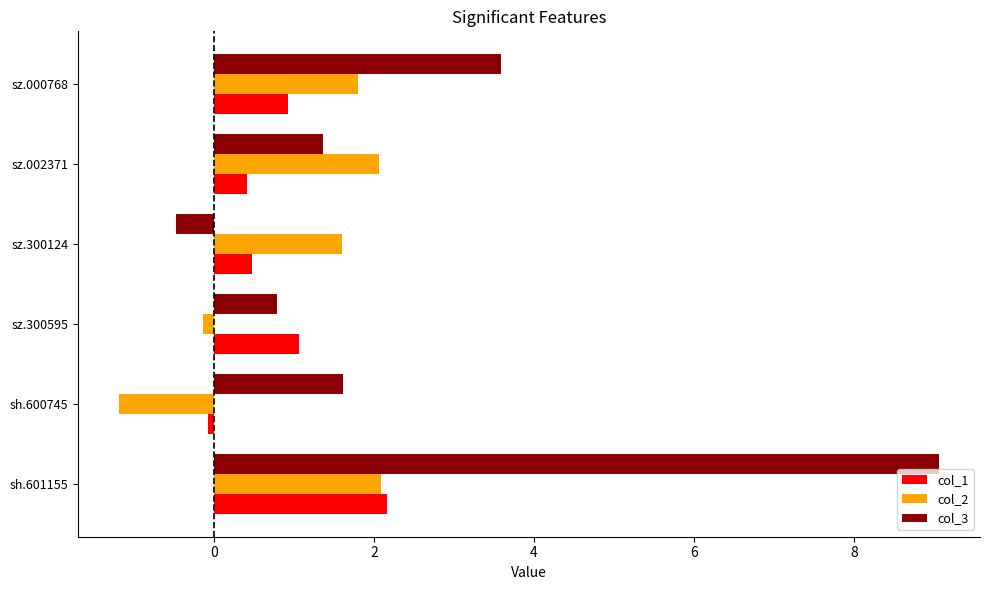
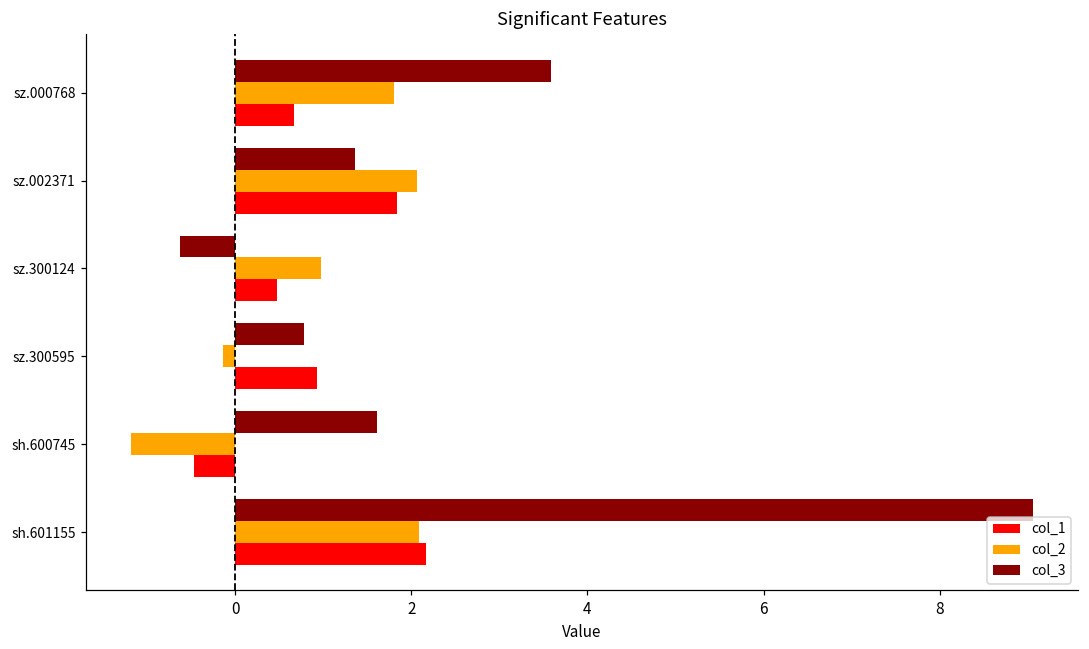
  {
    "col_1": {
-     "sz.000768": 0.9,
-     "sz.002371": 0.4,
+     "sz.000768": 0.7,
+     "sz.002371": 1.8,
      "sz.300124": 0.5,
-     "sz.300595": 1.1,
-     "sh.600745": -0.1,
+     "sz.300595": 0.9,
+     "sh.600745": -0.5,
      "sh.601155": 2.2
    },
    "col_2": {
      "sz.000768": 1.8,
      "sz.002371": 2.1,
-     "sz.300124": 1.6,
+     "sz.300124": 1.0,
      "sz.300595": -0.1,
      "sh.600745": -1.2,
      "sh.601155": 2.1
    },
    "col_3": {
      "sz.000768": 3.6,
      "sz.002371": 1.4,
-     "sz.300124": -0.5,
+     "sz.300124": -0.6,
      "sz.300595": 0.8,
      "sh.600745": 1.6,
      "sh.601155": 9.1
    }
  }
